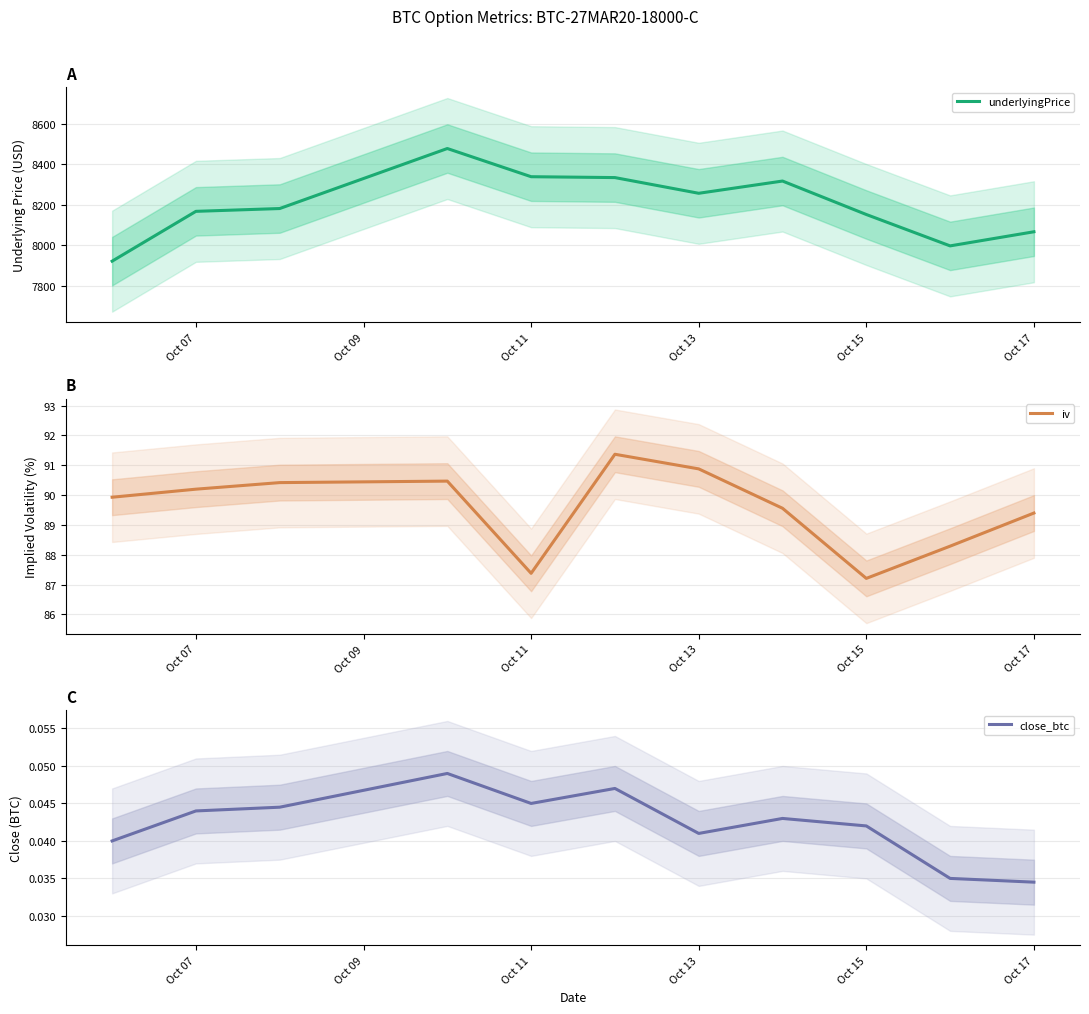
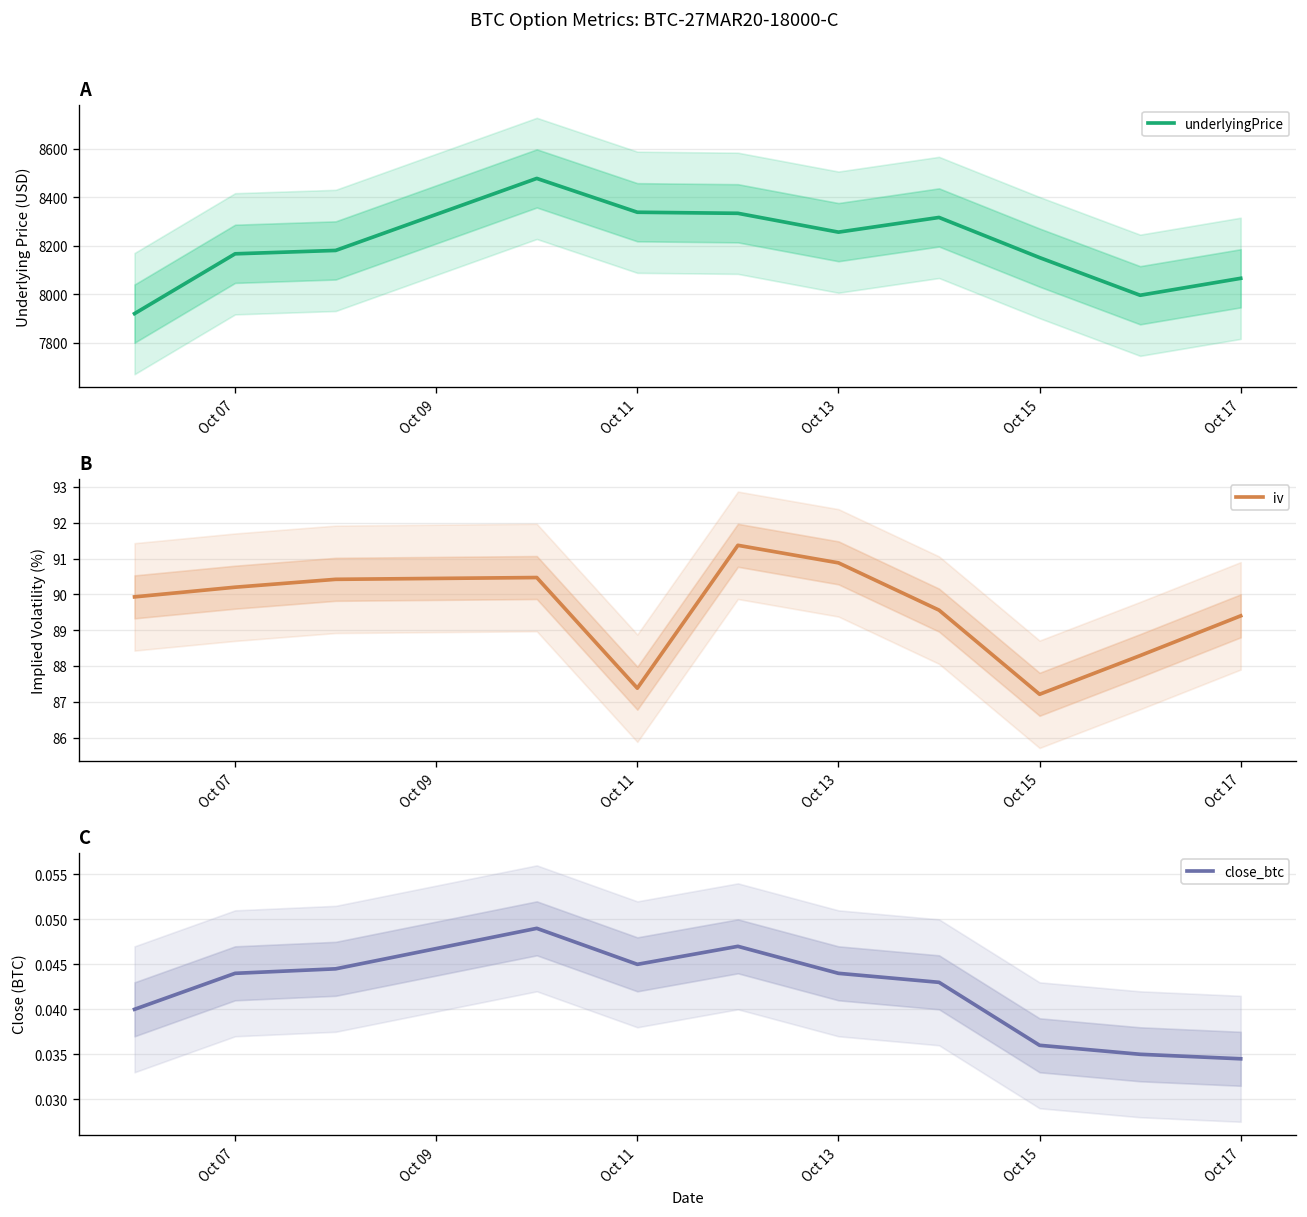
  {
    "B": {
      "iv": {
        "Oct 07": 90.2,
        "Oct 11": 87.4,
        "Oct 13": 90.9,
        "Oct 15": 87.2,
        "Oct 17": 89.4
      }
    },
    "C": {
      "close_btc": {
        "Oct 07": 0.044,
        "Oct 11": 0.045,
-       "Oct 13": 0.041,
-       "Oct 15": 0.042,
+       "Oct 13": 0.044,
+       "Oct 15": 0.036,
        "Oct 17": 0.035
      }
    }
  }
